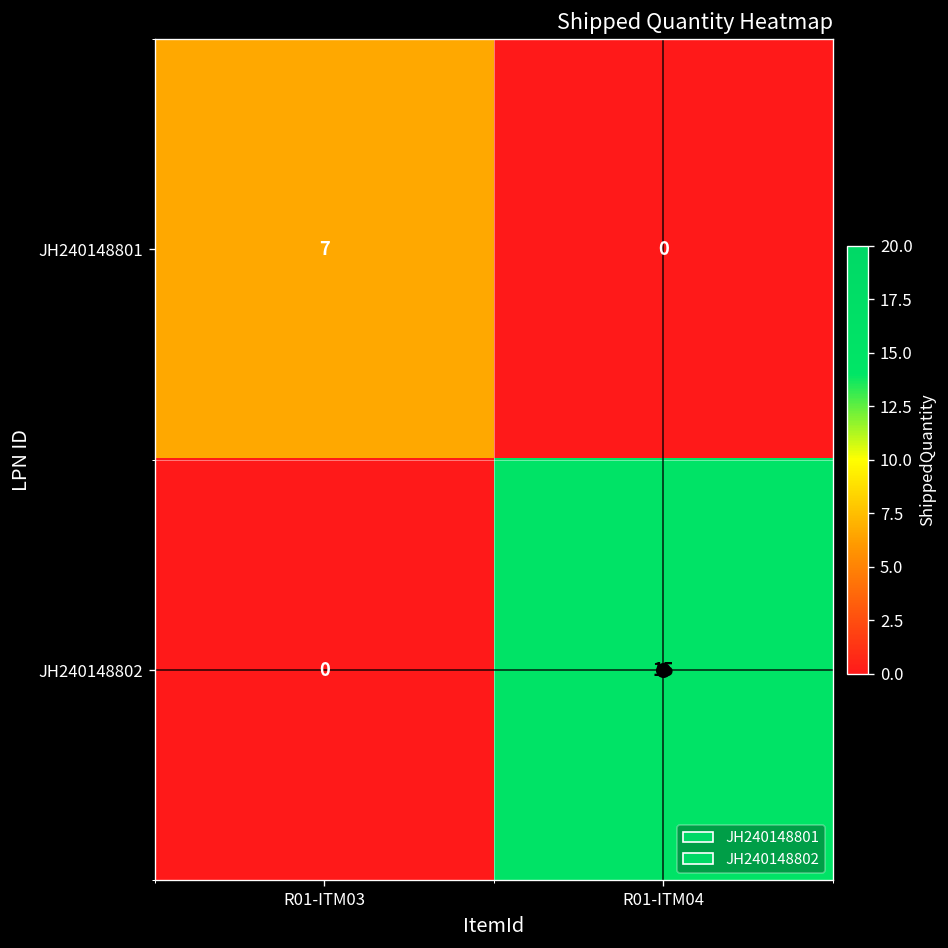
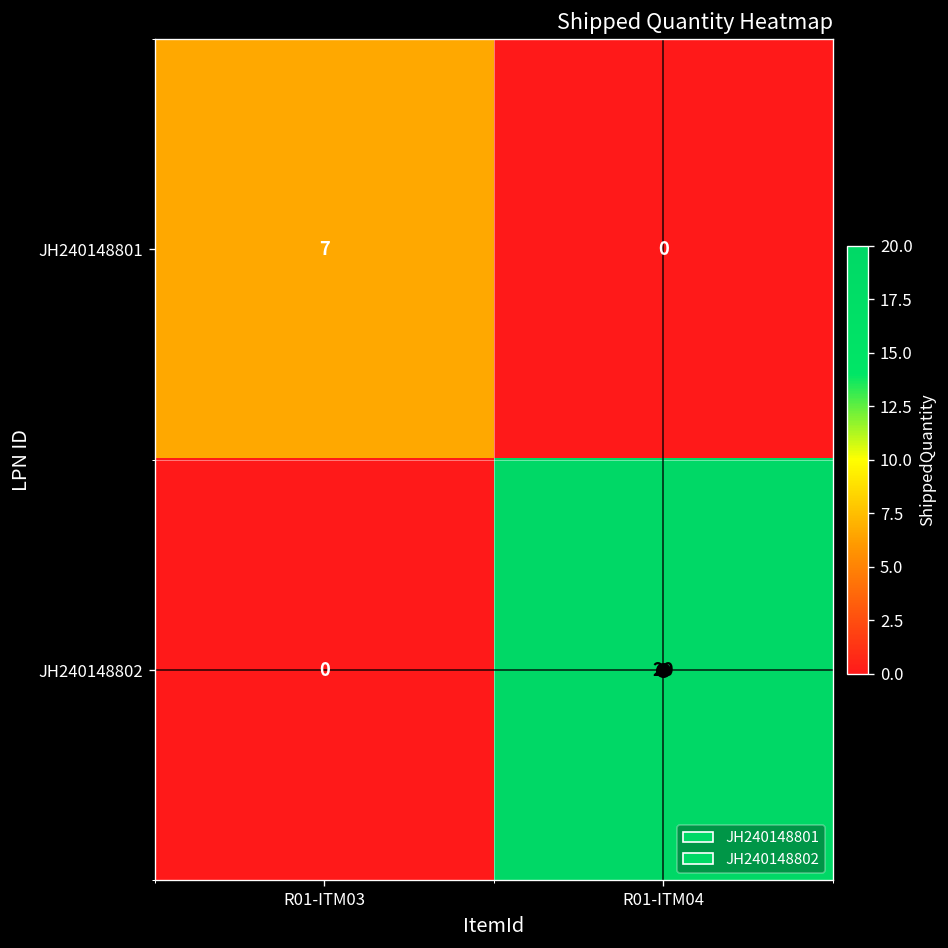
  {
    "JH240148801": {
      "R01-ITM03": 7,
      "R01-ITM04": 0
    },
    "JH240148802": {
      "R01-ITM03": 0,
-     "R01-ITM04": 15
+     "R01-ITM04": 20
    }
  }
